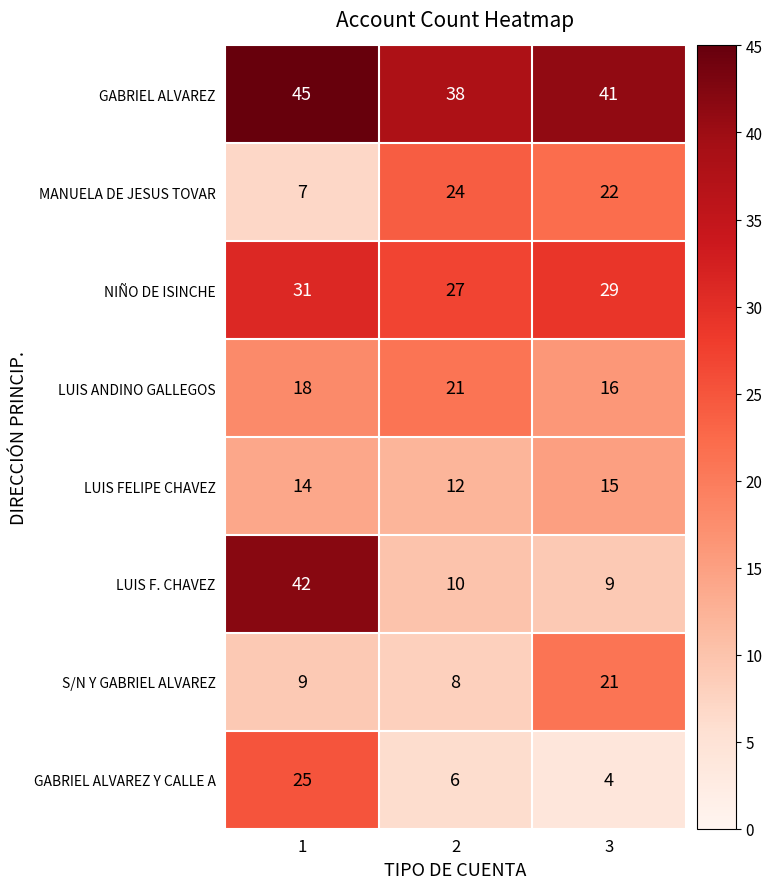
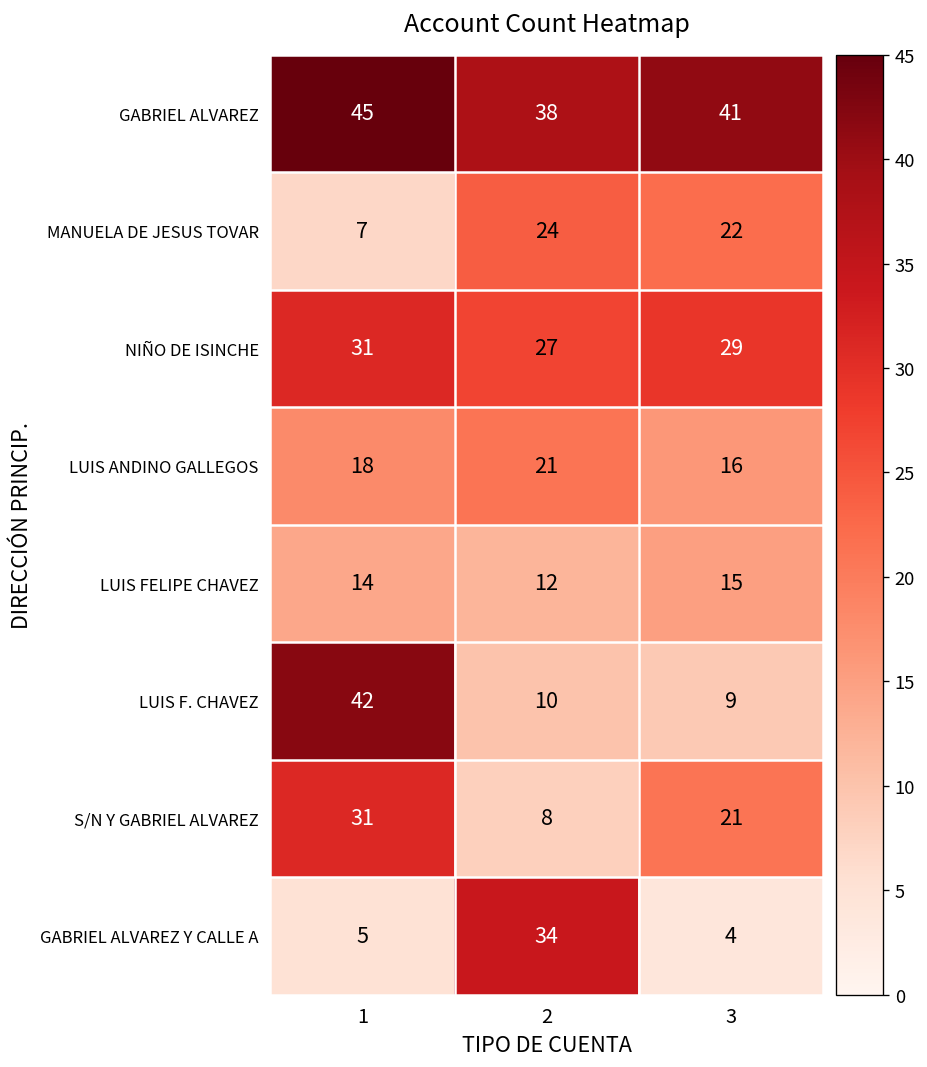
  {
    "GABRIEL ALVAREZ": {
      "1": 45,
      "2": 38,
      "3": 41
    },
    "MANUELA DE JESUS TOVAR": {
      "1": 7,
      "2": 24,
      "3": 22
    },
    "NIÑO DE ISINCHE": {
      "1": 31,
      "2": 27,
      "3": 29
    },
    "LUIS ANDINO GALLEGOS": {
      "1": 18,
      "2": 21,
      "3": 16
    },
    "LUIS FELIPE CHAVEZ": {
      "1": 14,
      "2": 12,
      "3": 15
    },
    "LUIS F. CHAVEZ": {
      "1": 42,
      "2": 10,
      "3": 9
    },
    "S/N Y GABRIEL ALVAREZ": {
-     "1": 9,
+     "1": 31,
      "2": 8,
      "3": 21
    },
    "GABRIEL ALVAREZ Y CALLE A": {
-     "1": 25,
-     "2": 6,
+     "1": 5,
+     "2": 34,
      "3": 4
    }
  }
